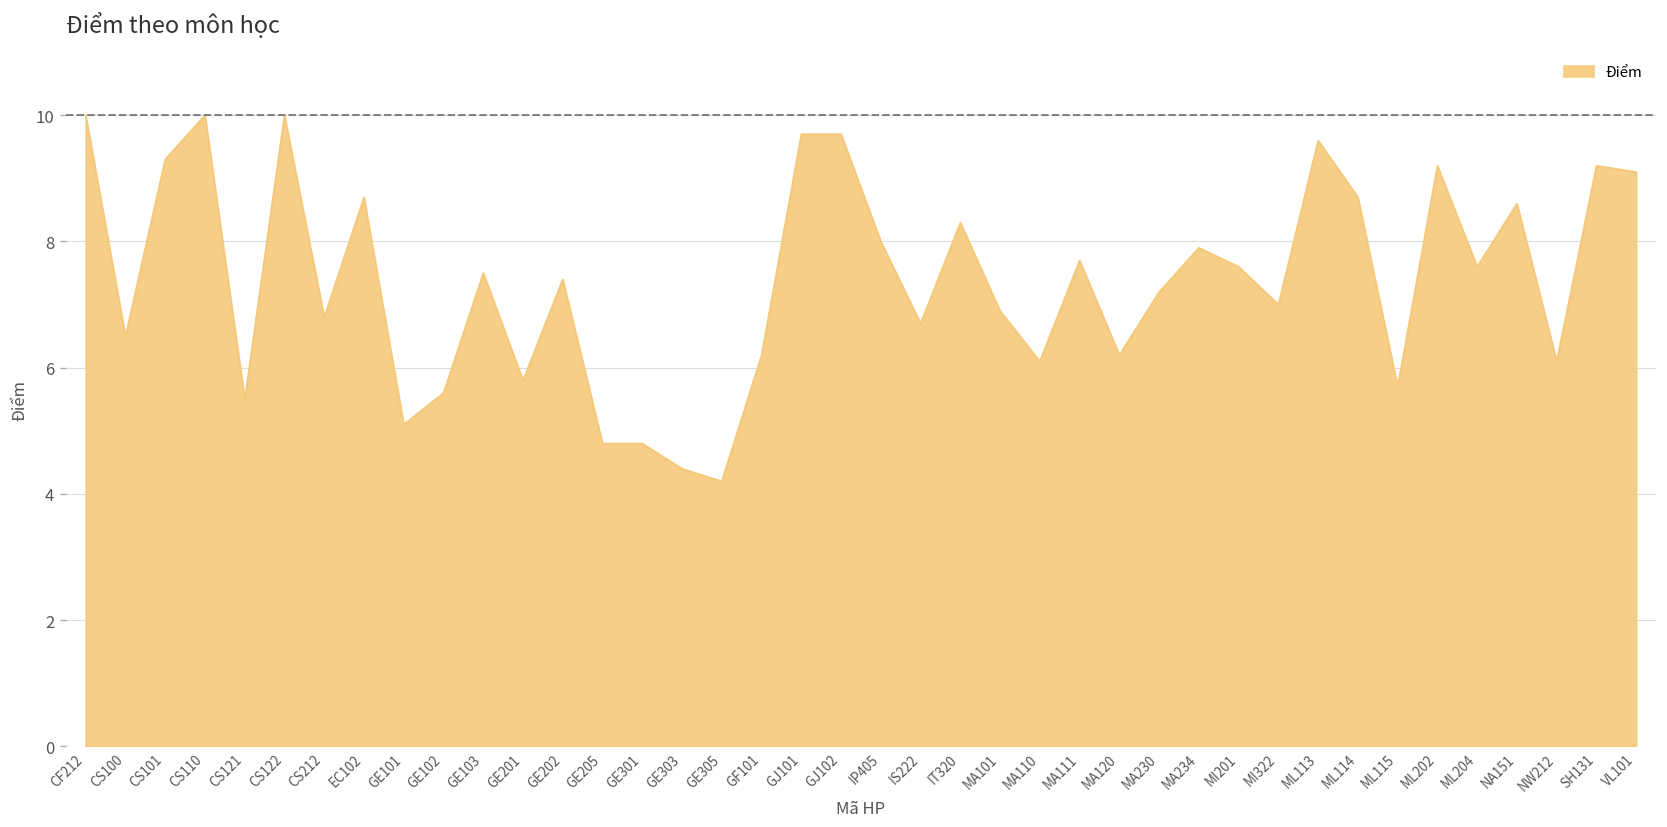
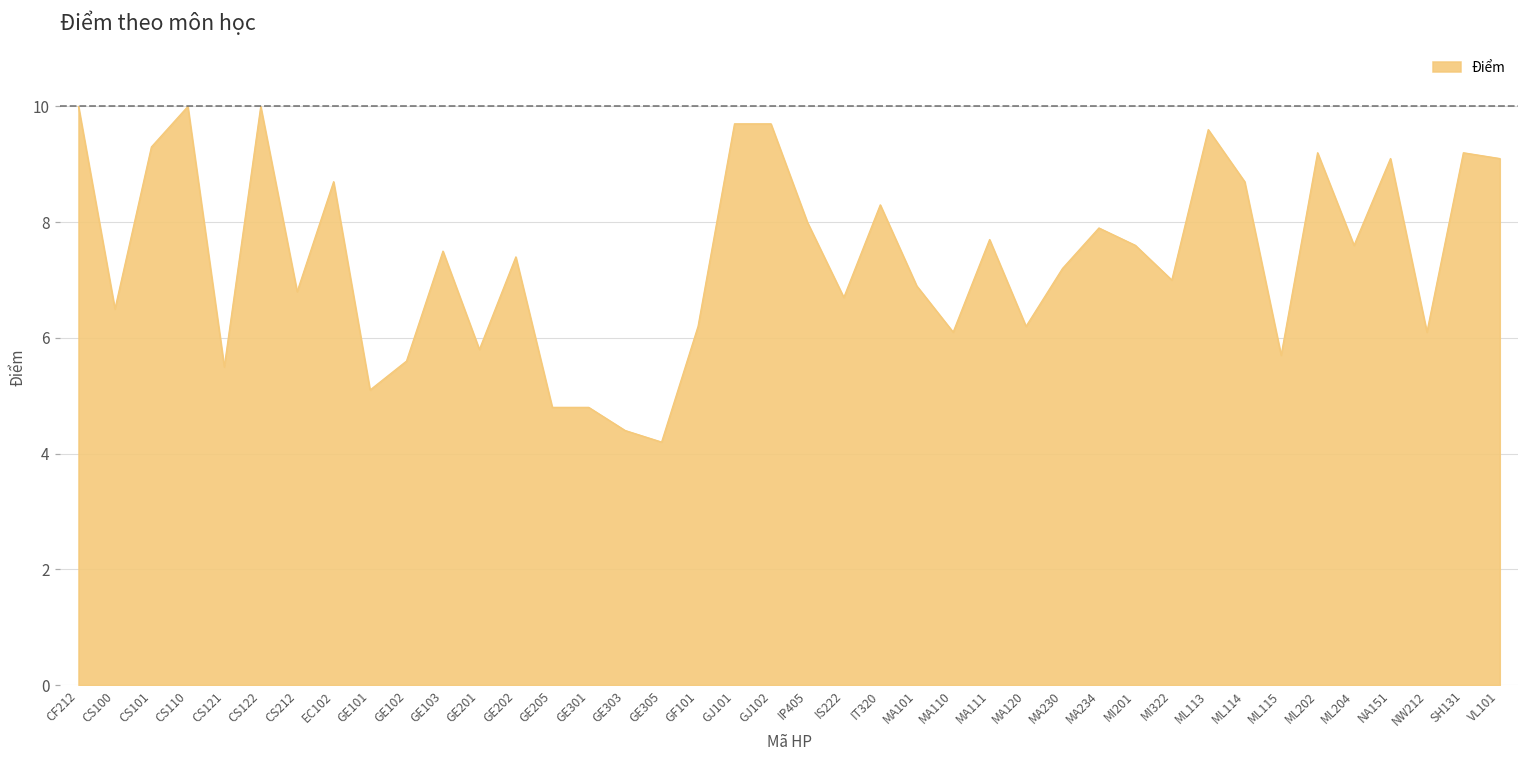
  {
    "CF212": 10.0,
    "CS100": 6.5,
    "CS101": 9.3,
    "CS110": 10.0,
    "CS121": 5.5,
    "CS122": 10.0,
    "CS212": 6.8,
    "EC102": 8.7,
    "GE101": 5.1,
    "GE102": 5.6,
    "GE103": 7.5,
    "GE201": 5.8,
    "GE202": 7.4,
    "GE205": 4.8,
    "GE301": 4.8,
    "GE303": 4.4,
    "GE305": 4.2,
    "GF101": 6.2,
    "GJ101": 9.7,
    "GJ102": 9.7,
    "IP405": 8.0,
    "IS222": 6.7,
    "IT320": 8.3,
    "MA101": 6.9,
    "MA110": 6.1,
    "MA111": 7.7,
    "MA120": 6.2,
    "MA230": 7.2,
    "MA234": 7.9,
    "MI201": 7.6,
    "MI322": 7.0,
    "ML113": 9.6,
    "ML114": 8.7,
    "ML115": 5.7,
    "ML202": 9.2,
    "ML204": 7.6,
-   "NA151": 8.6,
+   "NA151": 9.1,
    "NW212": 6.1,
    "SH131": 9.2,
    "VL101": 9.1
  }
